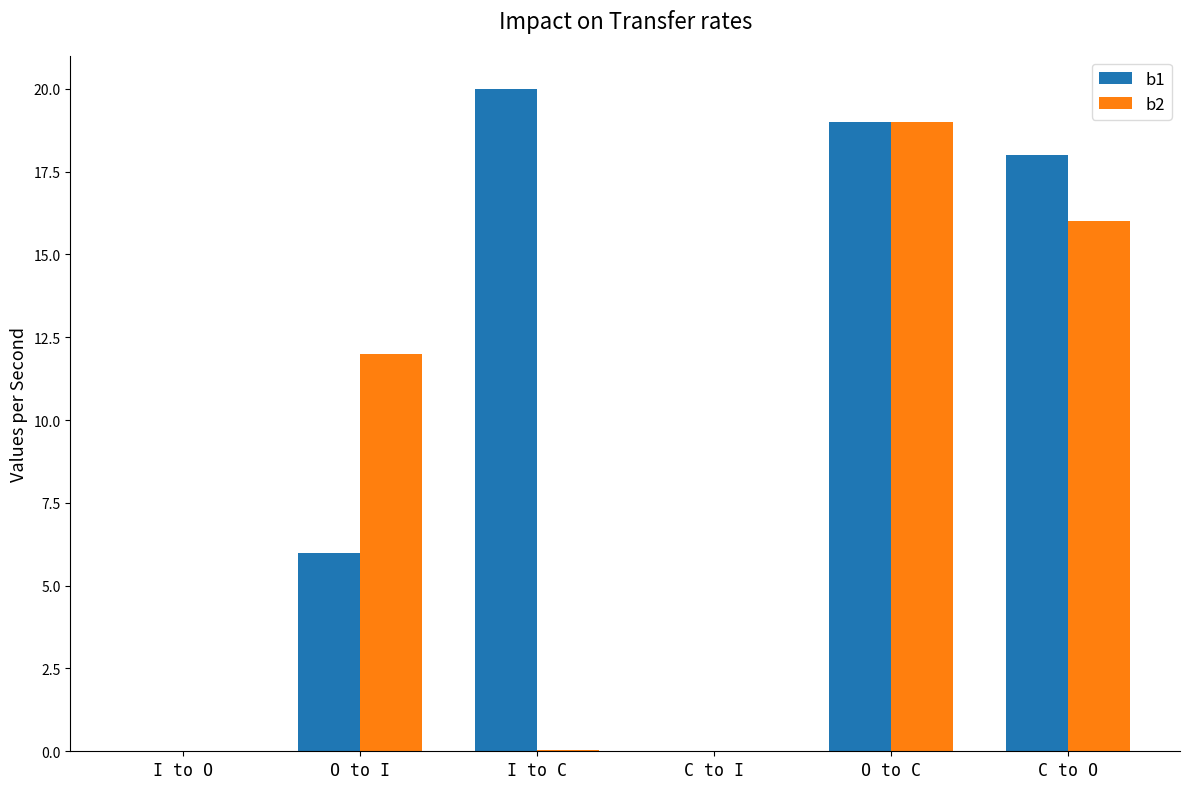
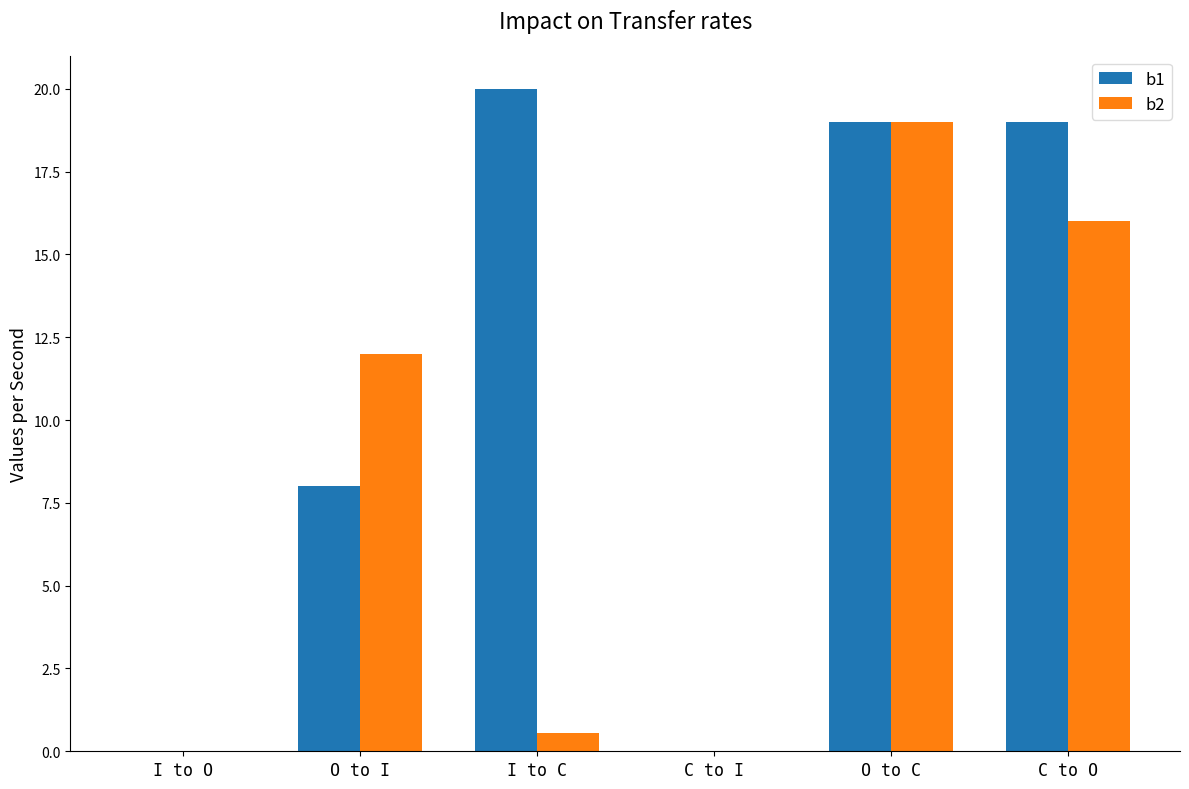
  {
    "b1": {
-     "O to I": 6,
+     "O to I": 8,
      "I to C": 20,
      "C to I": 0,
      "O to C": 19,
-     "C to O": 18
+     "C to O": 19
    },
    "b2": {
      "O to I": 12.0,
-     "I to C": 0.1,
+     "I to C": 0.6,
      "C to I": 0.0,
      "O to C": 19.0,
      "C to O": 16.0
    }
  }
